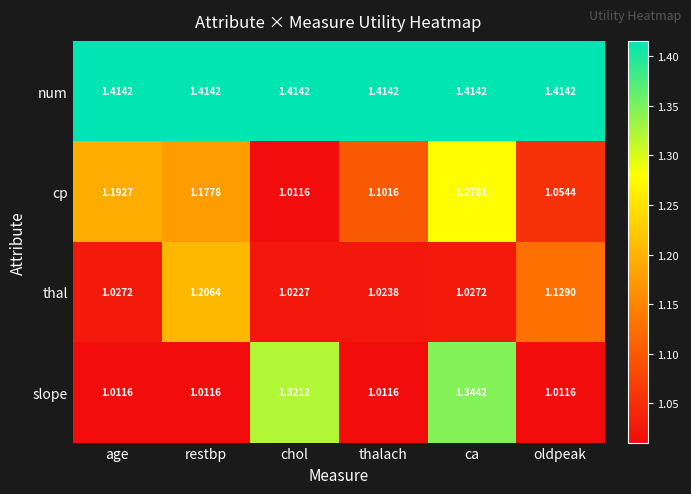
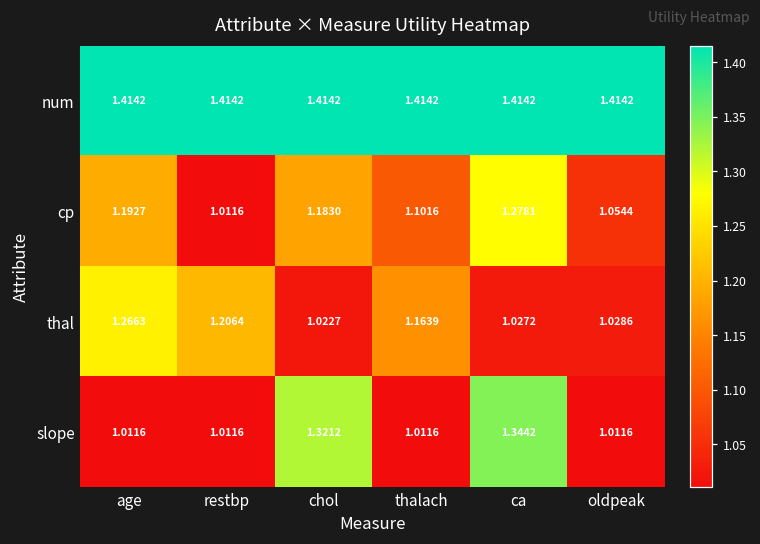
  {
    "num": {
      "age": 1.4142,
      "restbp": 1.4142,
      "chol": 1.4142,
      "thalach": 1.4142,
      "ca": 1.4142,
      "oldpeak": 1.4142
    },
    "cp": {
      "age": 1.1927,
-     "restbp": 1.1778,
-     "chol": 1.0116,
+     "restbp": 1.0116,
+     "chol": 1.1830,
      "thalach": 1.1016,
      "ca": 1.2781,
      "oldpeak": 1.0544
    },
    "thal": {
-     "age": 1.0272,
+     "age": 1.2663,
      "restbp": 1.2064,
      "chol": 1.0227,
-     "thalach": 1.0238,
+     "thalach": 1.1639,
      "ca": 1.0272,
-     "oldpeak": 1.1290
+     "oldpeak": 1.0286
    },
    "slope": {
      "age": 1.0116,
      "restbp": 1.0116,
      "chol": 1.3212,
      "thalach": 1.0116,
      "ca": 1.3442,
      "oldpeak": 1.0116
    }
  }
